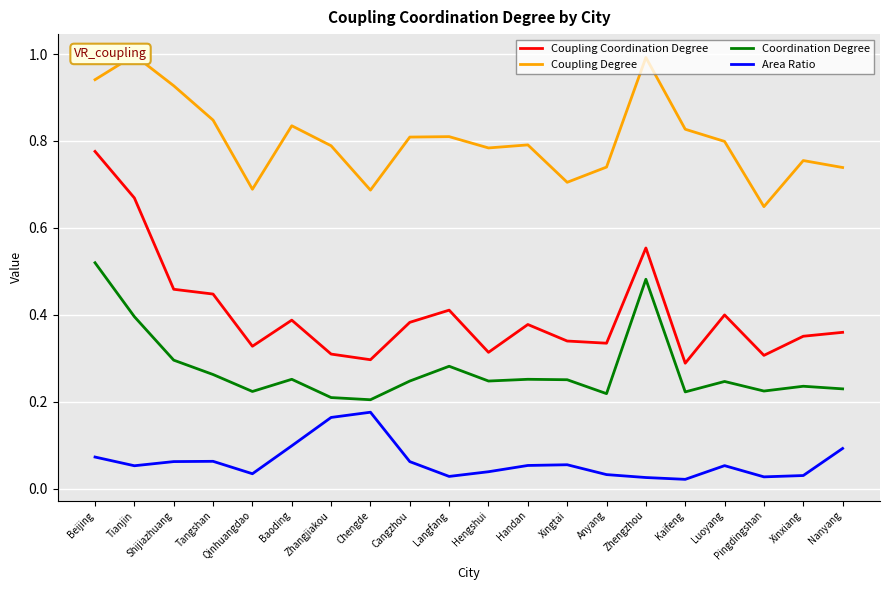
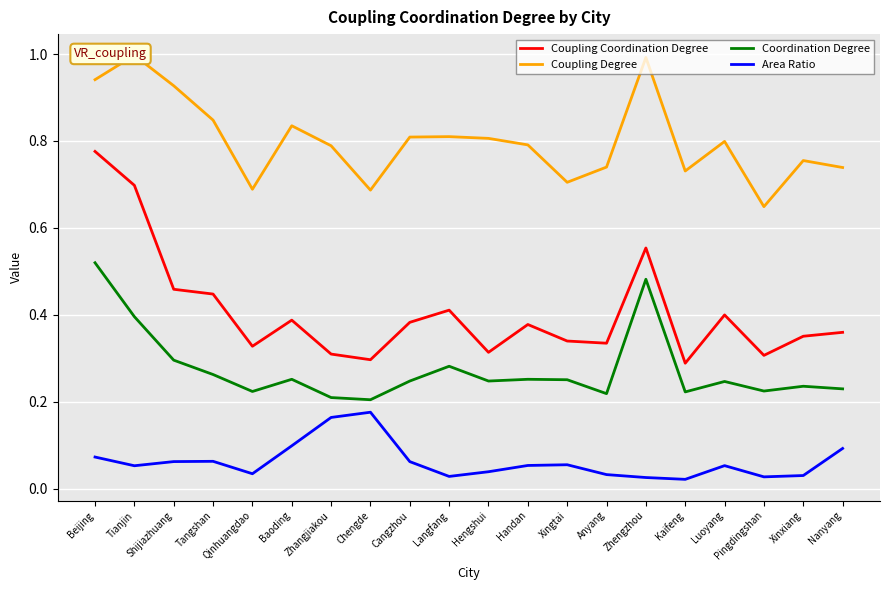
  {
    "Coupling Coordination Degree": {
      "Beijing": 0.78,
-     "Tianjin": 0.67,
+     "Tianjin": 0.70,
      "Shijiazhuang": 0.46,
      "Tangshan": 0.45,
      "Qinhuangdao": 0.33,
      "Baoding": 0.39,
      "Zhangjiakou": 0.31,
      "Chengde": 0.30,
      "Cangzhou": 0.38,
      "Langfang": 0.41,
      "Hengshui": 0.31,
      "Handan": 0.38,
      "Xingtai": 0.34,
      "Anyang": 0.34,
      "Zhengzhou": 0.55,
      "Kaifeng": 0.29,
      "Luoyang": 0.40,
      "Pingdingshan": 0.31,
      "Xinxiang": 0.35,
      "Nanyang": 0.36
    },
    "Coupling Degree": {
      "Beijing": 0.94,
      "Shijiazhuang": 0.93,
      "Tangshan": 0.85,
      "Qinhuangdao": 0.69,
      "Baoding": 0.84,
      "Zhangjiakou": 0.79,
      "Chengde": 0.69,
      "Cangzhou": 0.81,
      "Langfang": 0.81,
-     "Hengshui": 0.78,
+     "Hengshui": 0.81,
      "Handan": 0.79,
      "Xingtai": 0.71,
      "Anyang": 0.74,
-     "Kaifeng": 0.83,
+     "Kaifeng": 0.73,
      "Luoyang": 0.80,
      "Pingdingshan": 0.65,
      "Xinxiang": 0.76,
      "Nanyang": 0.74
    },
    "Coordination Degree": {
      "Beijing": 0.52,
      "Tianjin": 0.40,
      "Shijiazhuang": 0.30,
      "Tangshan": 0.26,
      "Qinhuangdao": 0.22,
      "Baoding": 0.25,
      "Zhangjiakou": 0.21,
      "Chengde": 0.21,
      "Cangzhou": 0.25,
      "Langfang": 0.28,
      "Hengshui": 0.25,
      "Handan": 0.25,
      "Xingtai": 0.25,
      "Anyang": 0.22,
      "Zhengzhou": 0.48,
      "Kaifeng": 0.22,
      "Luoyang": 0.25,
      "Pingdingshan": 0.23,
      "Xinxiang": 0.24,
      "Nanyang": 0.23
    },
    "Area Ratio": {
      "Beijing": 0.07,
      "Tianjin": 0.05,
      "Shijiazhuang": 0.06,
      "Tangshan": 0.06,
      "Qinhuangdao": 0.03,
      "Baoding": 0.10,
      "Zhangjiakou": 0.16,
      "Chengde": 0.18,
      "Cangzhou": 0.06,
      "Langfang": 0.03,
      "Hengshui": 0.04,
      "Handan": 0.05,
      "Xingtai": 0.06,
      "Anyang": 0.03,
      "Zhengzhou": 0.03,
      "Kaifeng": 0.02,
      "Luoyang": 0.05,
      "Pingdingshan": 0.03,
      "Xinxiang": 0.03,
      "Nanyang": 0.09
    }
  }
